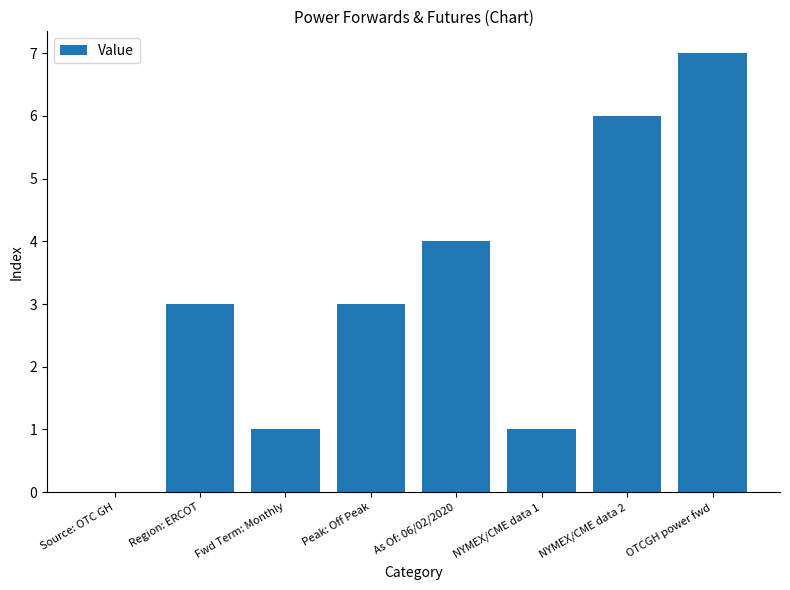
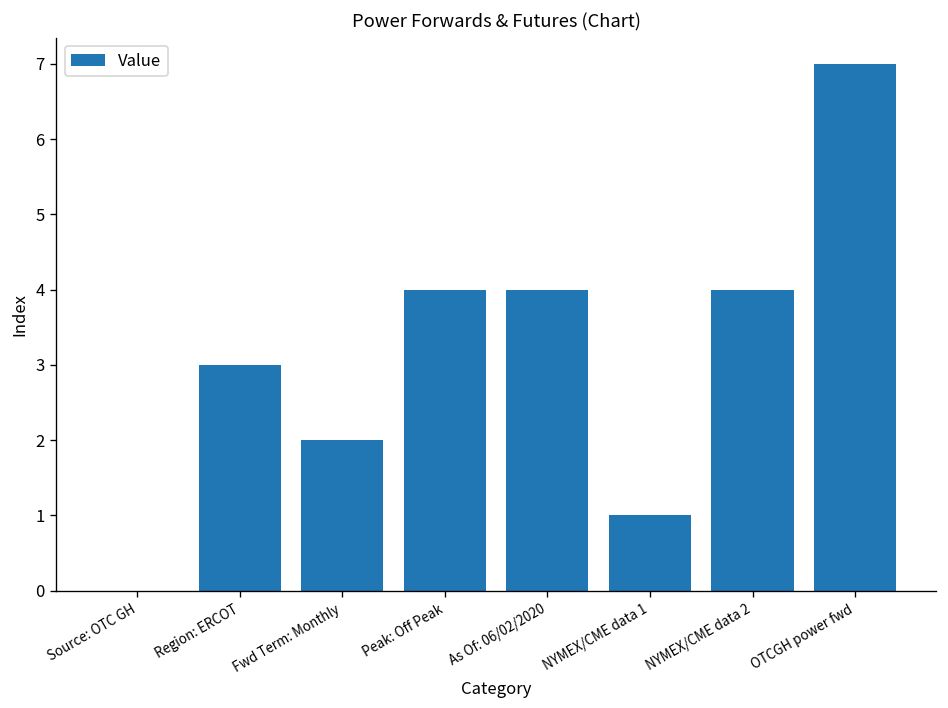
  {
    "Source: OTC GH": 0,
    "Region: ERCOT": 3,
-   "Fwd Term: Monthly": 1,
-   "Peak: Off Peak": 3,
+   "Fwd Term: Monthly": 2,
+   "Peak: Off Peak": 4,
    "As Of: 06/02/2020": 4,
    "NYMEX/CME data 1": 1,
-   "NYMEX/CME data 2": 6,
+   "NYMEX/CME data 2": 4,
    "OTCGH power fwd": 7
  }
